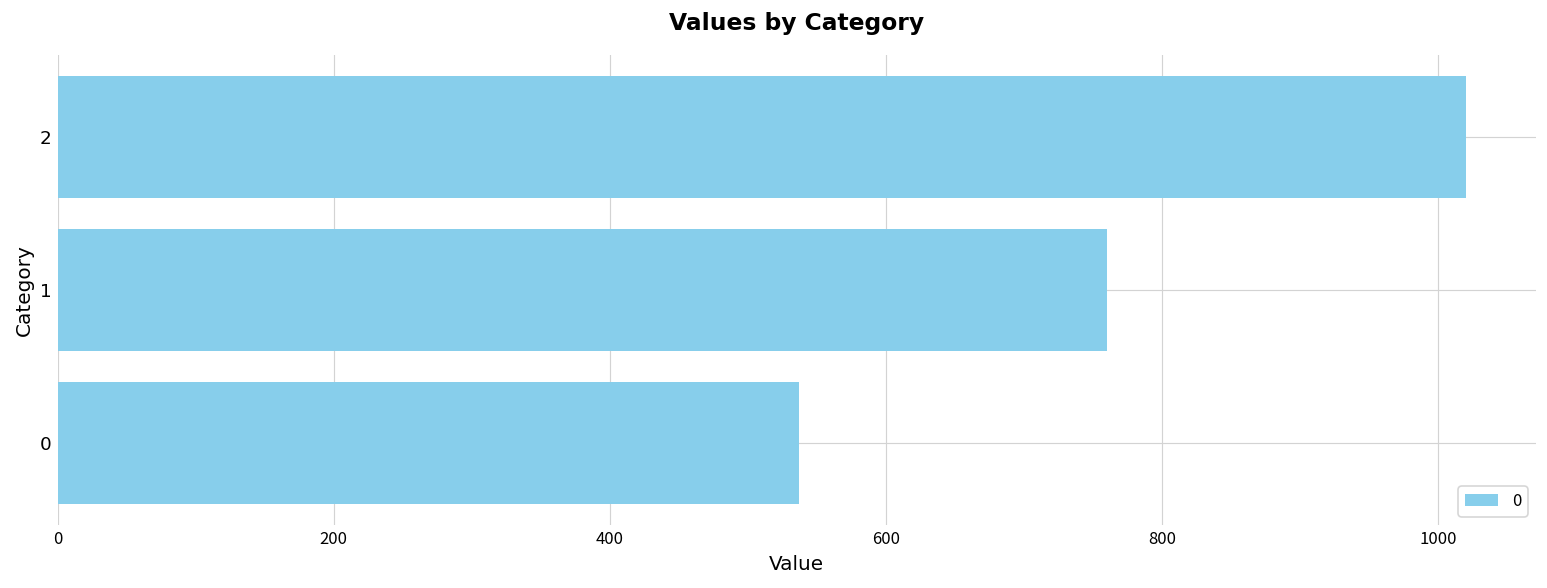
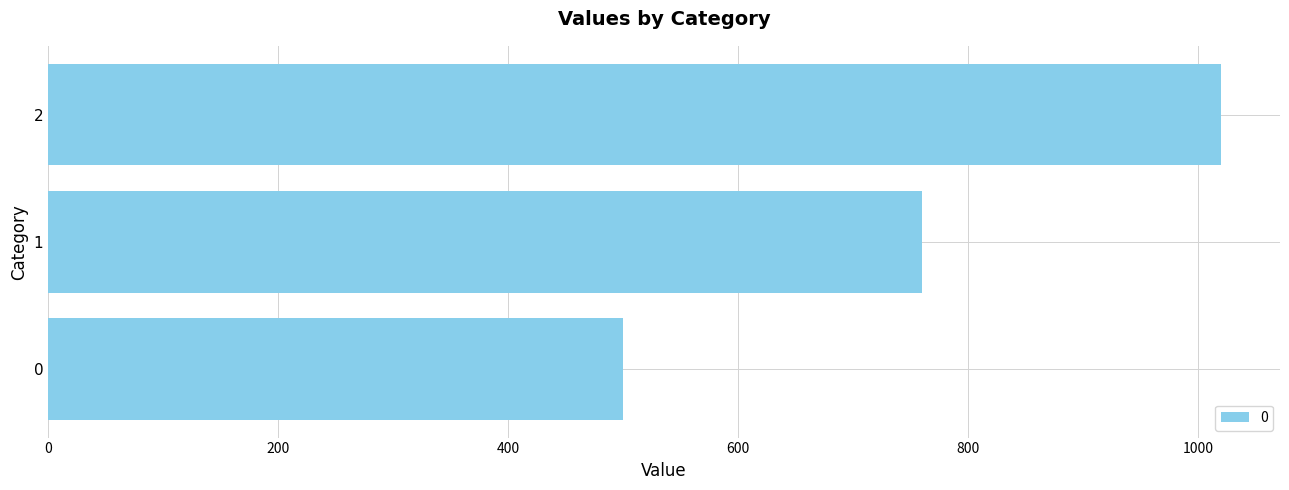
  {
    "2": 1020,
    "1": 760,
-   "0": 537
+   "0": 500
  }
